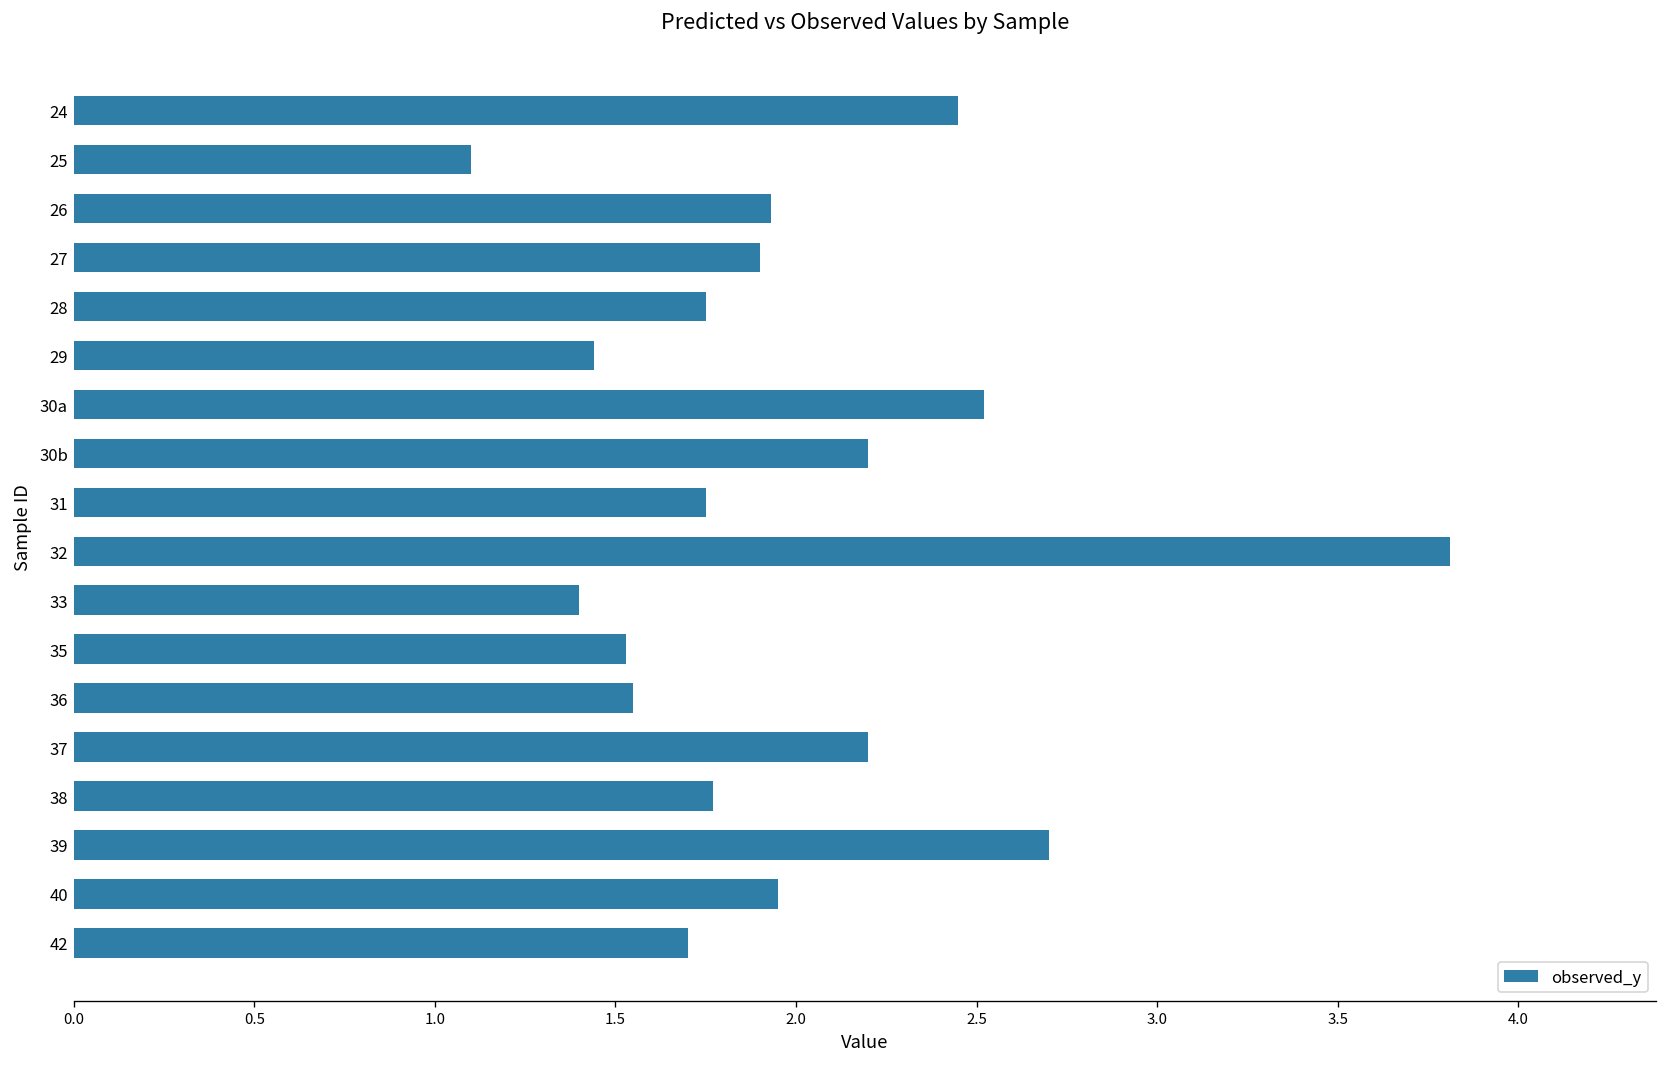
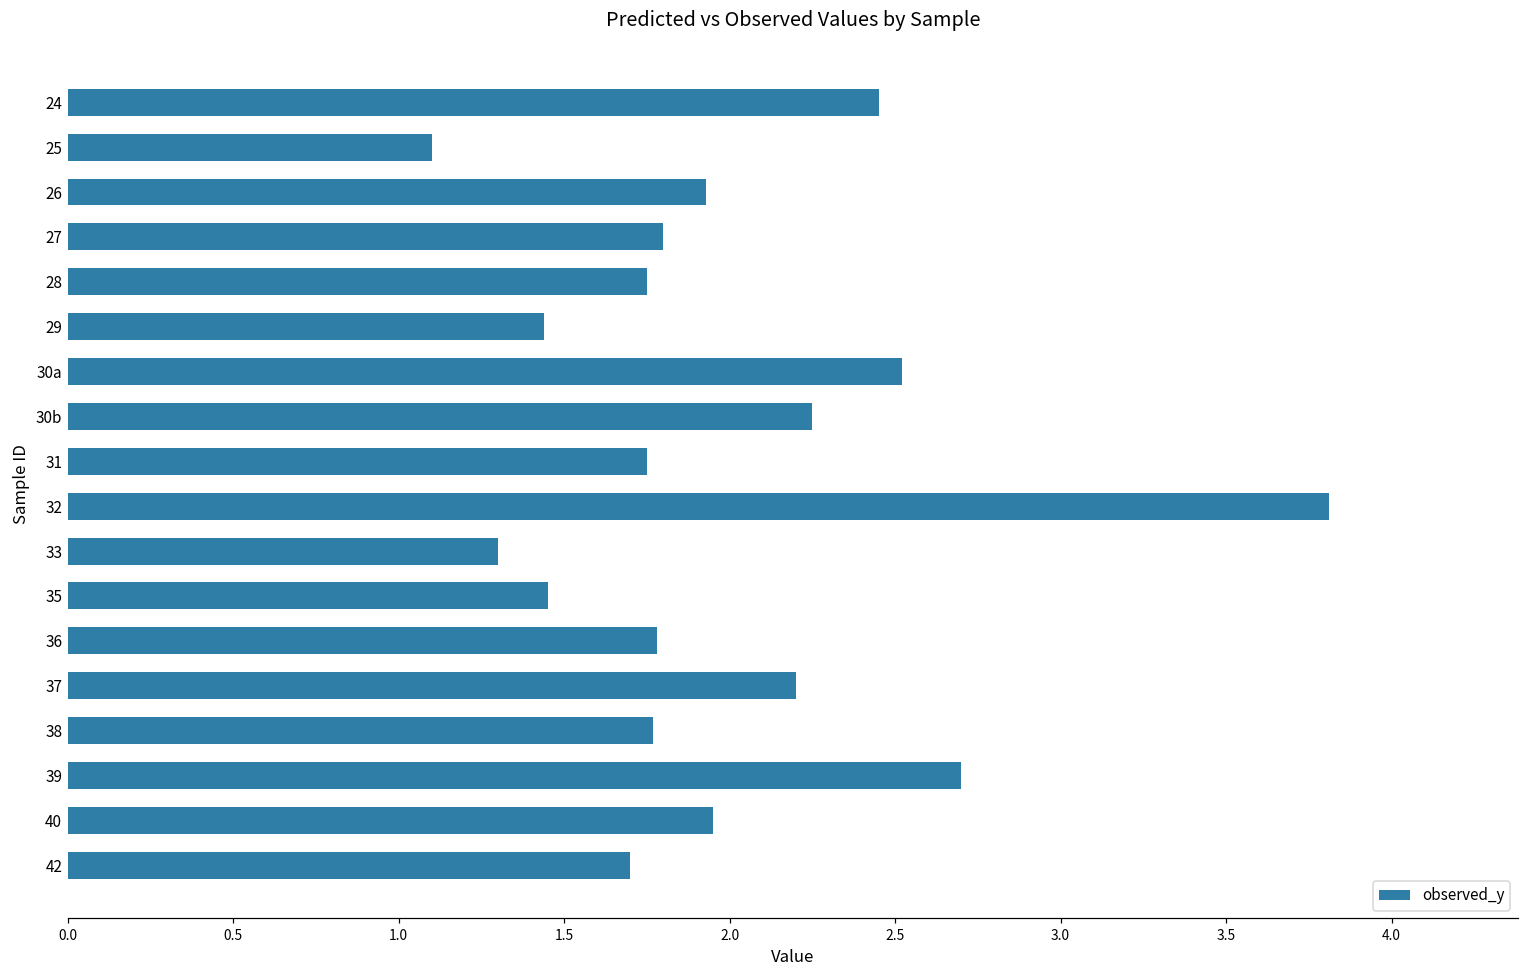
  {
    "24": 2.45,
    "25": 1.10,
    "26": 1.93,
-   "27": 1.9,
+   "27": 1.8,
    "28": 1.75,
    "29": 1.44,
    "30a": 2.52,
-   "30b": 2.20,
+   "30b": 2.25,
    "31": 1.75,
    "32": 3.81,
-   "33": 1.4,
-   "35": 1.53,
-   "36": 1.55,
+   "33": 1.3,
+   "35": 1.45,
+   "36": 1.78,
    "37": 2.20,
    "38": 1.77,
    "39": 2.70,
    "40": 1.95,
    "42": 1.70
  }
